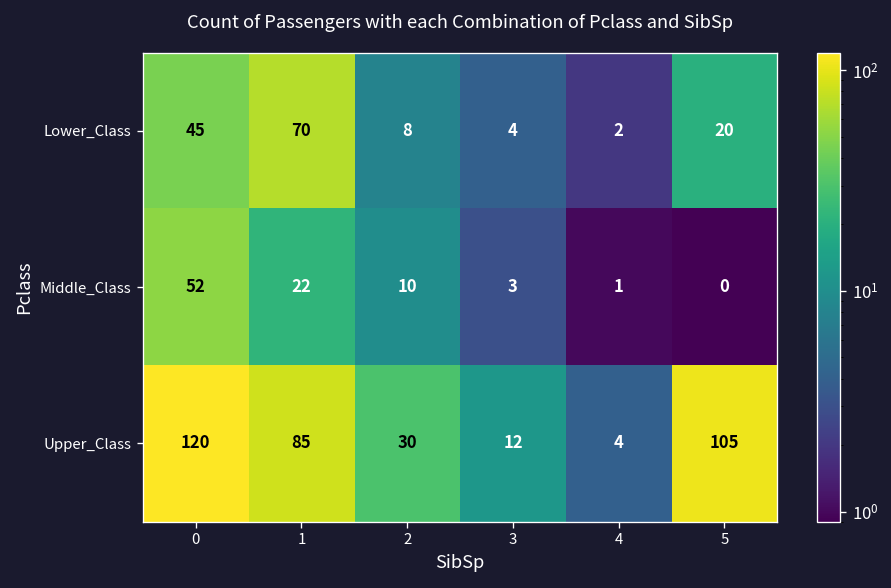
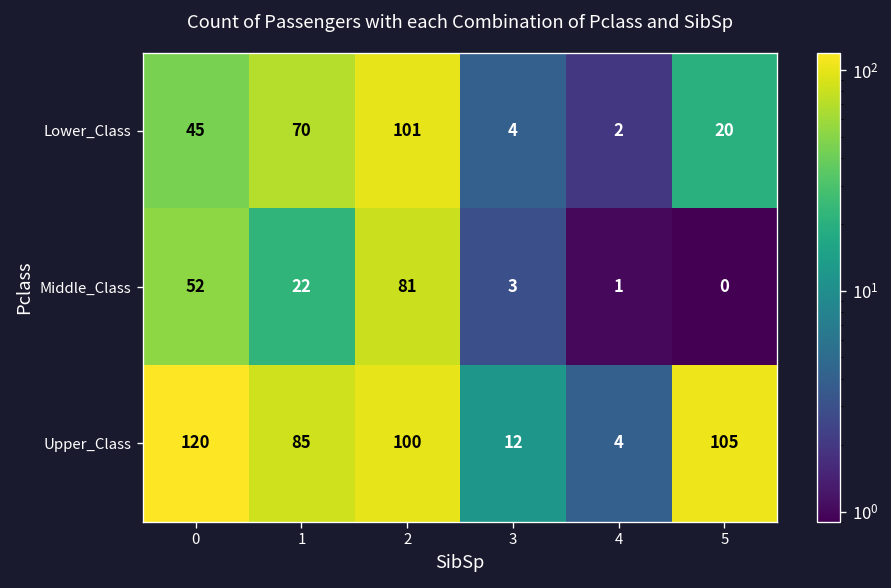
  {
    "Lower_Class": {
      "0": 45,
      "1": 70,
-     "2": 8,
+     "2": 101,
      "3": 4,
      "4": 2,
      "5": 20
    },
    "Middle_Class": {
      "0": 52,
      "1": 22,
-     "2": 10,
+     "2": 81,
      "3": 3,
      "4": 1,
      "5": 0
    },
    "Upper_Class": {
      "0": 120,
      "1": 85,
-     "2": 30,
+     "2": 100,
      "3": 12,
      "4": 4,
      "5": 105
    }
  }
